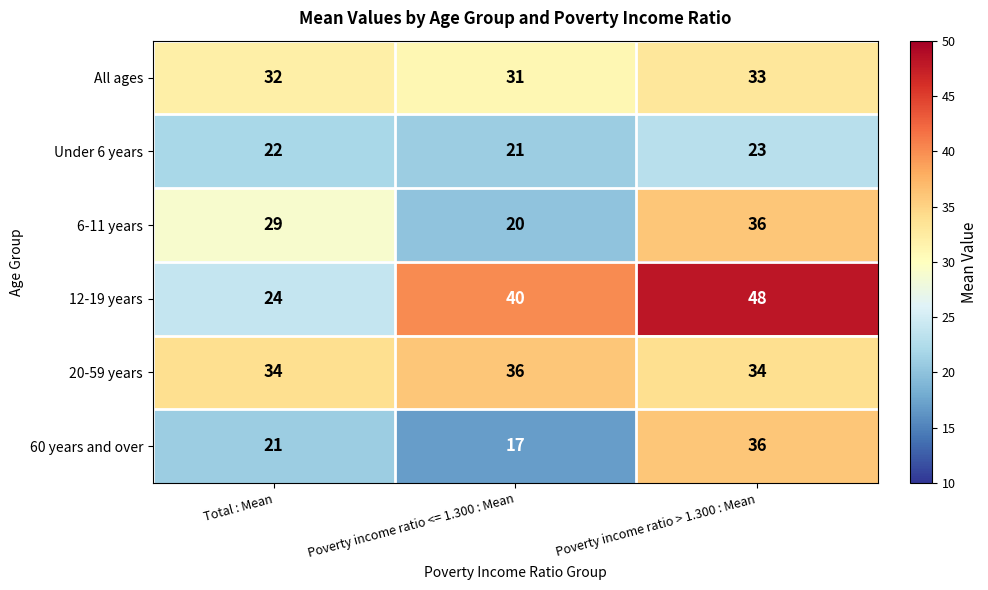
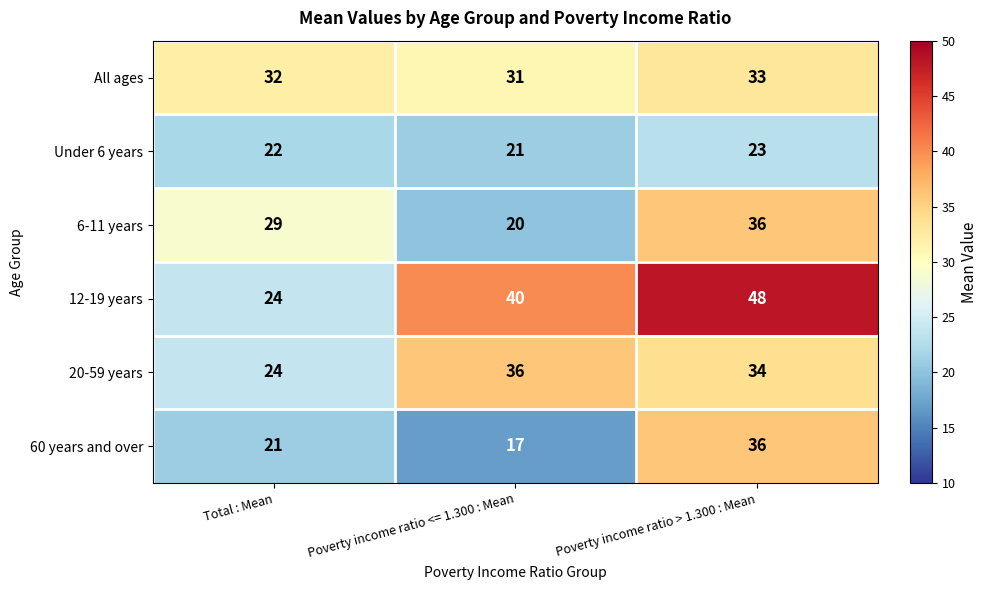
  {
    "All ages": {
      "Total : Mean": 32,
      "Poverty income ratio <= 1.300 : Mean": 31,
      "Poverty income ratio > 1.300 : Mean": 33
    },
    "Under 6 years": {
      "Total : Mean": 22,
      "Poverty income ratio <= 1.300 : Mean": 21,
      "Poverty income ratio > 1.300 : Mean": 23
    },
    "6-11 years": {
      "Total : Mean": 29,
      "Poverty income ratio <= 1.300 : Mean": 20,
      "Poverty income ratio > 1.300 : Mean": 36
    },
    "12-19 years": {
      "Total : Mean": 24,
      "Poverty income ratio <= 1.300 : Mean": 40,
      "Poverty income ratio > 1.300 : Mean": 48
    },
    "20-59 years": {
-     "Total : Mean": 34,
+     "Total : Mean": 24,
      "Poverty income ratio <= 1.300 : Mean": 36,
      "Poverty income ratio > 1.300 : Mean": 34
    },
    "60 years and over": {
      "Total : Mean": 21,
      "Poverty income ratio <= 1.300 : Mean": 17,
      "Poverty income ratio > 1.300 : Mean": 36
    }
  }
